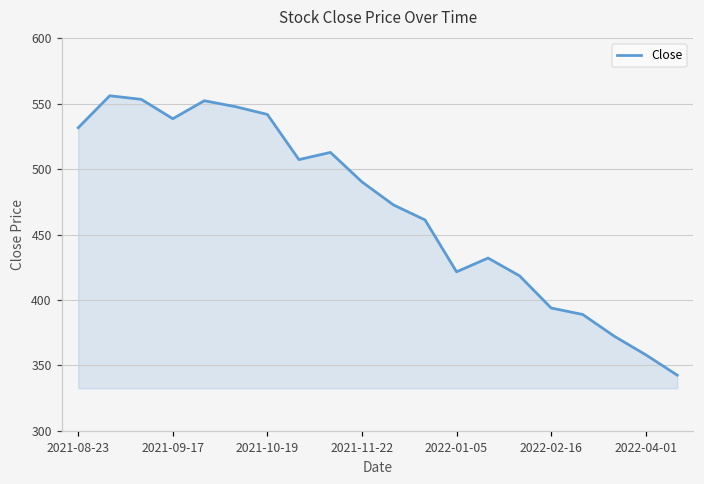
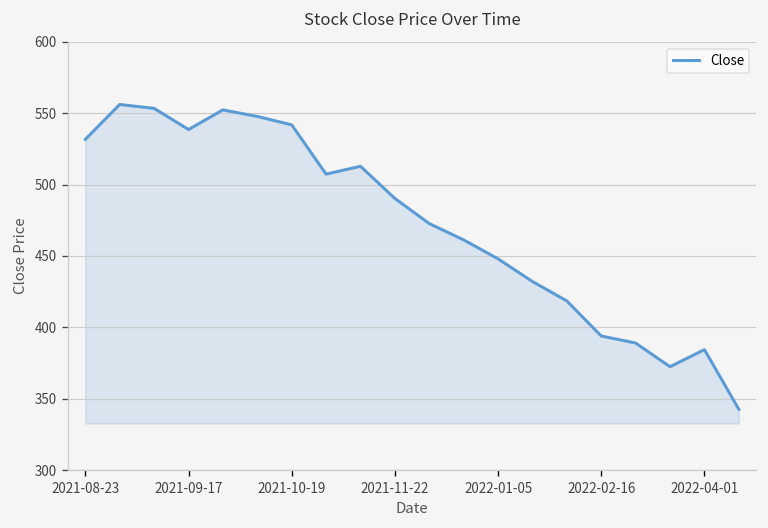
  {
    "2021-08-23": 532,
    "2021-09-17": 539,
    "2021-10-19": 542,
    "2021-11-22": 490,
-   "2022-01-05": 422,
+   "2022-01-05": 448,
    "2022-02-16": 394,
-   "2022-04-01": 358
+   "2022-04-01": 384
  }
